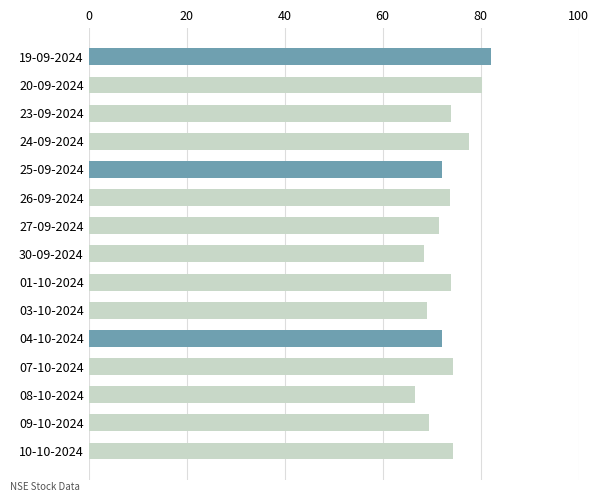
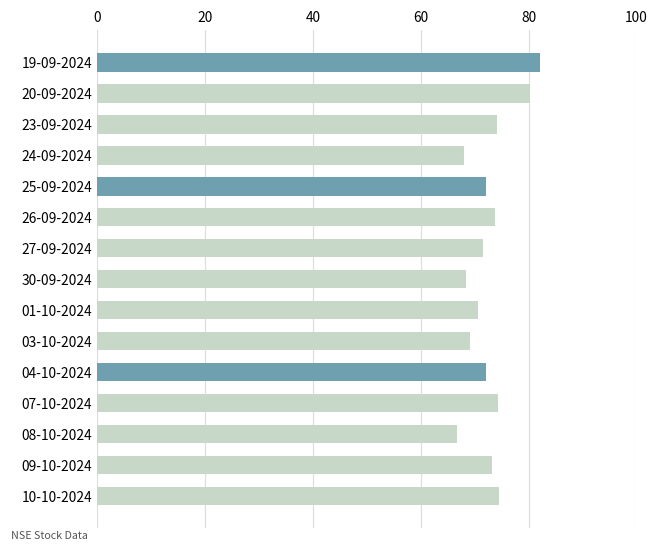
  {
    "19-09-2024": 82,
    "20-09-2024": 80,
    "23-09-2024": 74,
-   "24-09-2024": 78,
+   "24-09-2024": 68,
    "25-09-2024": 72,
    "26-09-2024": 74,
    "27-09-2024": 72,
    "30-09-2024": 68,
-   "01-10-2024": 74,
+   "01-10-2024": 71,
    "03-10-2024": 69,
    "04-10-2024": 72,
    "07-10-2024": 74,
    "08-10-2024": 67,
-   "09-10-2024": 70,
+   "09-10-2024": 73,
    "10-10-2024": 74
  }
